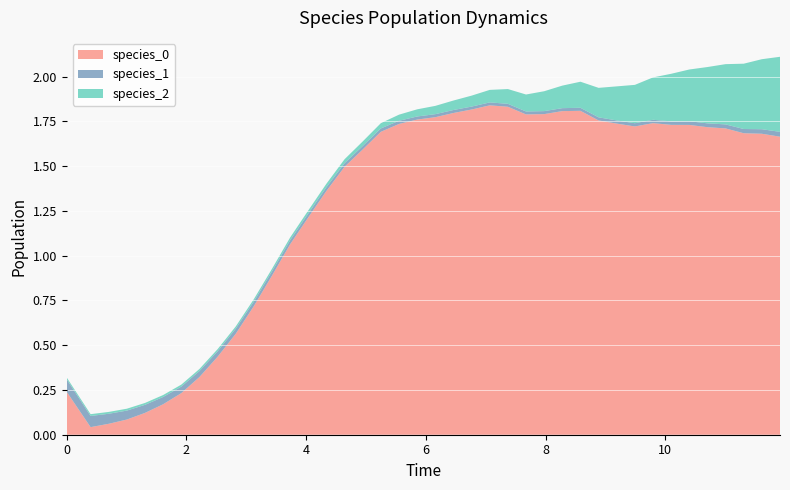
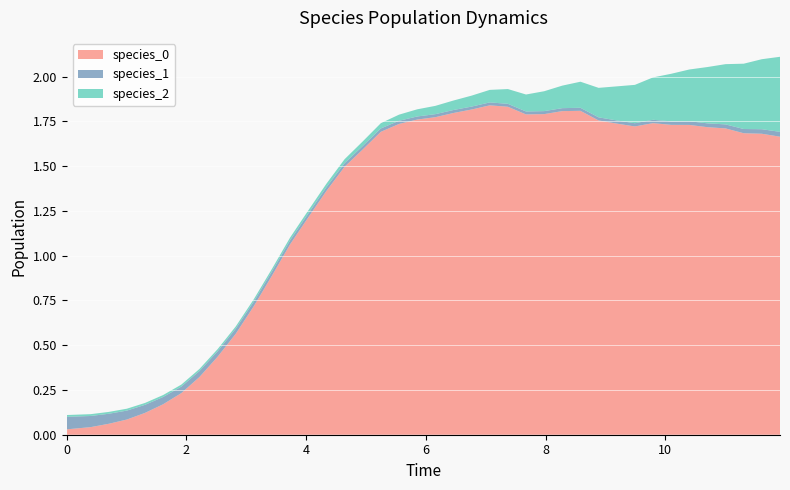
  {
    "species_0": {
-     "0": 0.24
+     "0": 0.03
    }
  }
